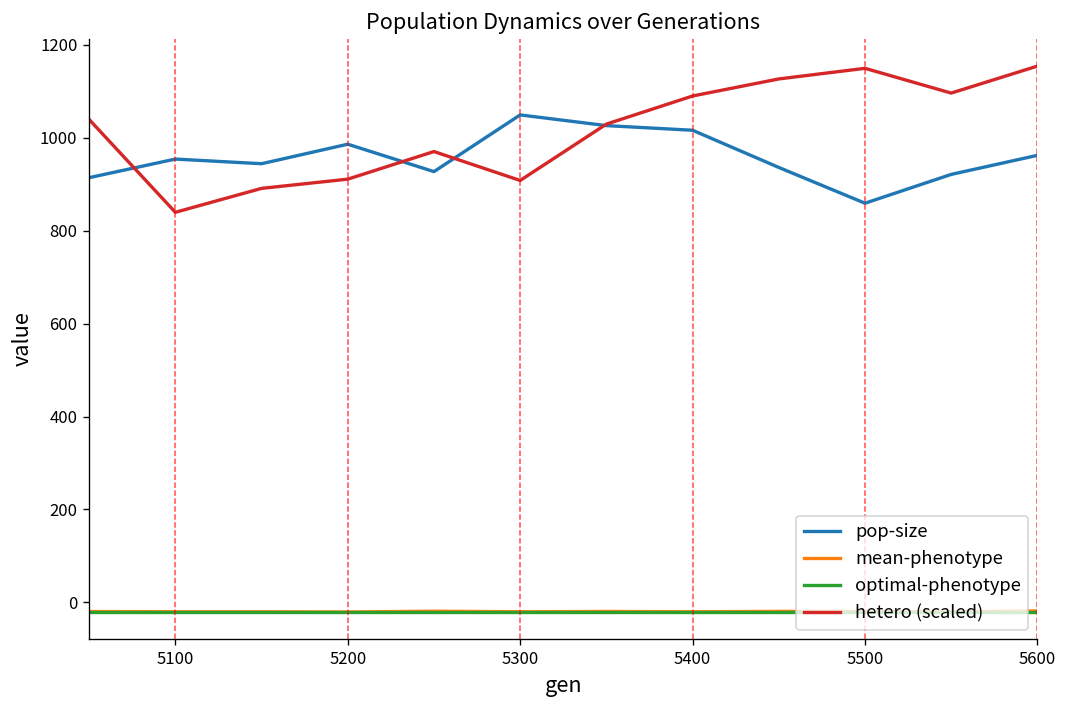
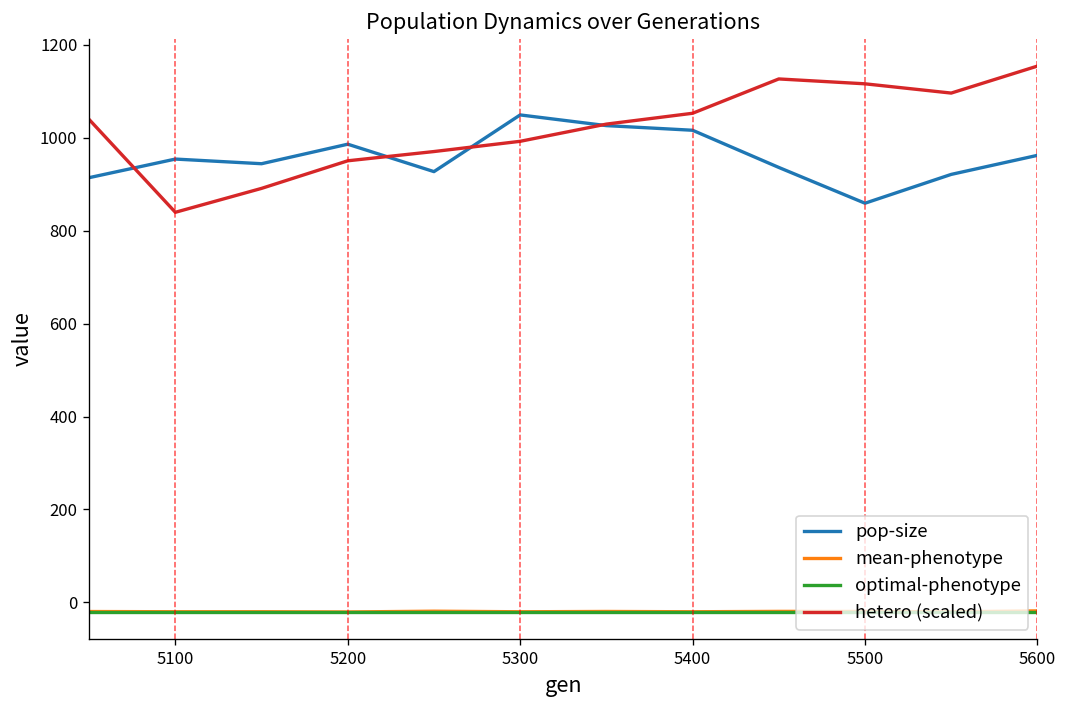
  {
    "pop-size": {
      "5100": 950,
      "5200": 990,
      "5300": 1050,
      "5400": 1020,
      "5500": 860,
      "5600": 960
    },
    "hetero (scaled)": {
      "5100": 840,
-     "5200": 910,
-     "5300": 910,
-     "5400": 1090,
-     "5500": 1150,
+     "5200": 950,
+     "5300": 990,
+     "5400": 1050,
+     "5500": 1120,
      "5600": 1150
    }
  }
